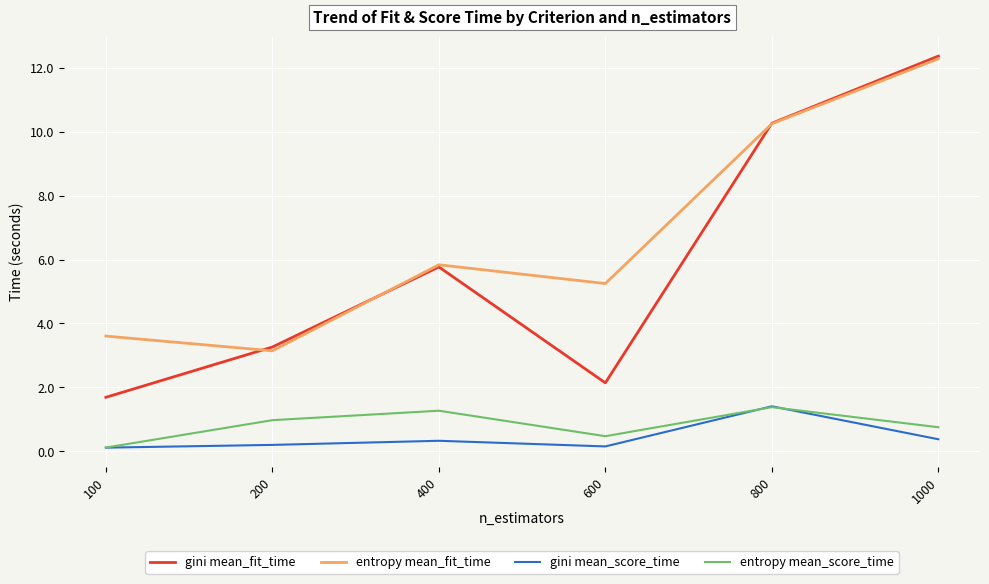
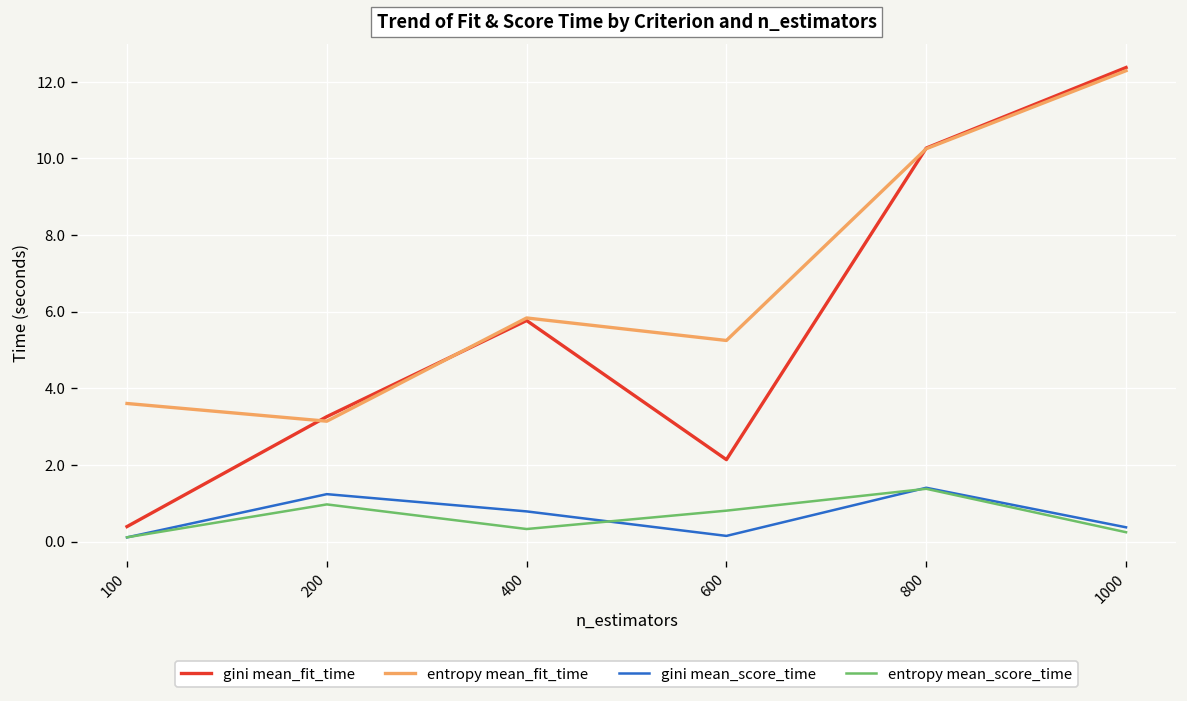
  {
    "gini mean_fit_time": {
-     "100": 1.7,
+     "100": 0.4,
      "200": 3.3,
      "600": 2.1,
      "1000": 12.4
    },
    "entropy mean_fit_time": {
      "100": 3.6,
      "200": 3.1,
      "600": 5.2,
      "1000": 12.3
    },
    "gini mean_score_time": {
-     "200": 0.2,
-     "400": 0.3,
+     "200": 1.2,
+     "400": 0.8,
      "600": 0.1,
      "1000": 0.4
    },
    "entropy mean_score_time": {
      "200": 1.0,
-     "400": 1.3,
-     "600": 0.5,
-     "1000": 0.7
+     "400": 0.3,
+     "600": 0.8,
+     "1000": 0.2
    }
  }
